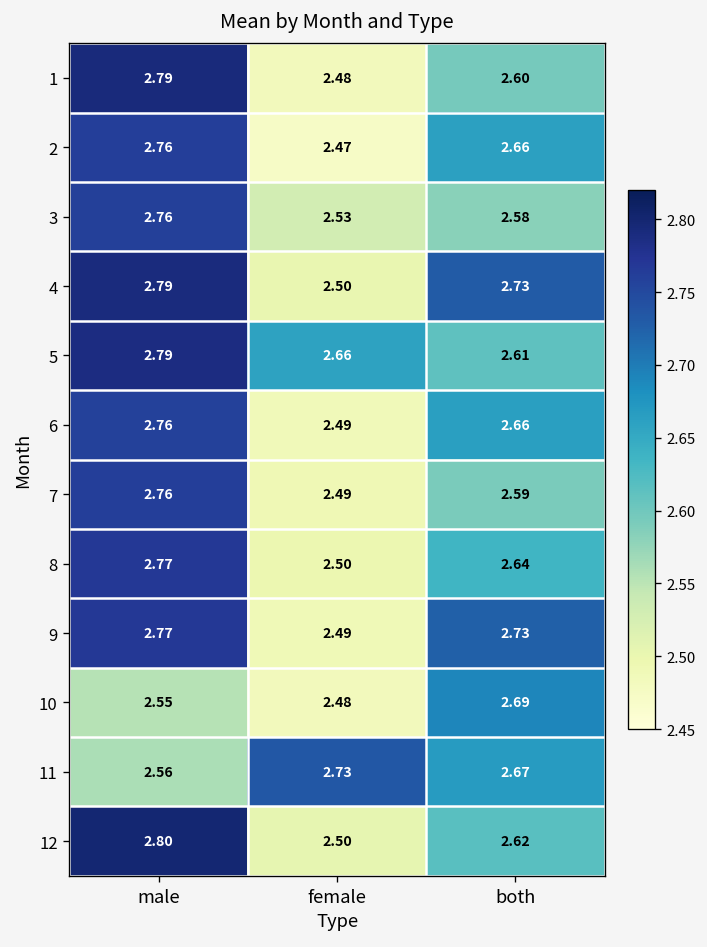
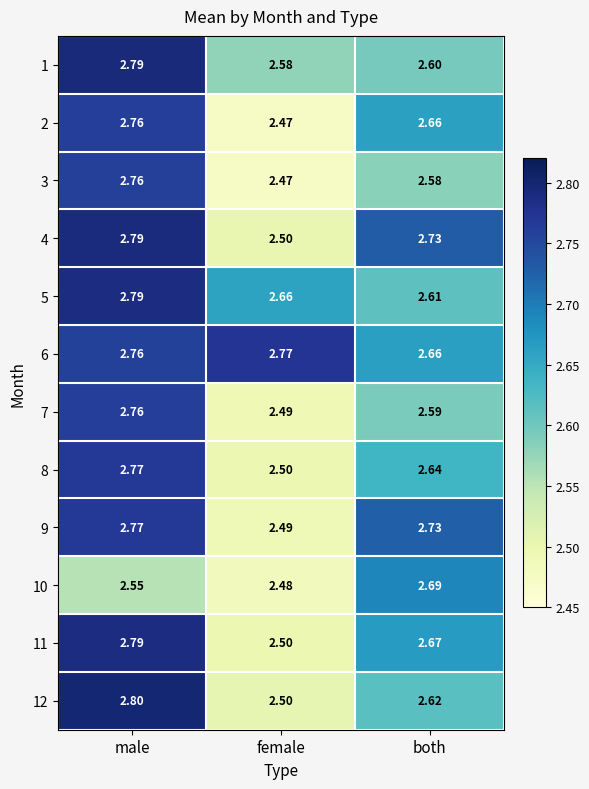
  {
    "1": {
      "male": 2.79,
-     "female": 2.48,
+     "female": 2.58,
      "both": 2.60
    },
    "2": {
      "male": 2.76,
      "female": 2.47,
      "both": 2.66
    },
    "3": {
      "male": 2.76,
-     "female": 2.53,
+     "female": 2.47,
      "both": 2.58
    },
    "4": {
      "male": 2.79,
      "female": 2.50,
      "both": 2.73
    },
    "5": {
      "male": 2.79,
      "female": 2.66,
      "both": 2.61
    },
    "6": {
      "male": 2.76,
-     "female": 2.49,
+     "female": 2.77,
      "both": 2.66
    },
    "7": {
      "male": 2.76,
      "female": 2.49,
      "both": 2.59
    },
    "8": {
      "male": 2.77,
      "female": 2.50,
      "both": 2.64
    },
    "9": {
      "male": 2.77,
      "female": 2.49,
      "both": 2.73
    },
    "10": {
      "male": 2.55,
      "female": 2.48,
      "both": 2.69
    },
    "11": {
-     "male": 2.56,
-     "female": 2.73,
+     "male": 2.79,
+     "female": 2.50,
      "both": 2.67
    },
    "12": {
      "male": 2.80,
      "female": 2.50,
      "both": 2.62
    }
  }
